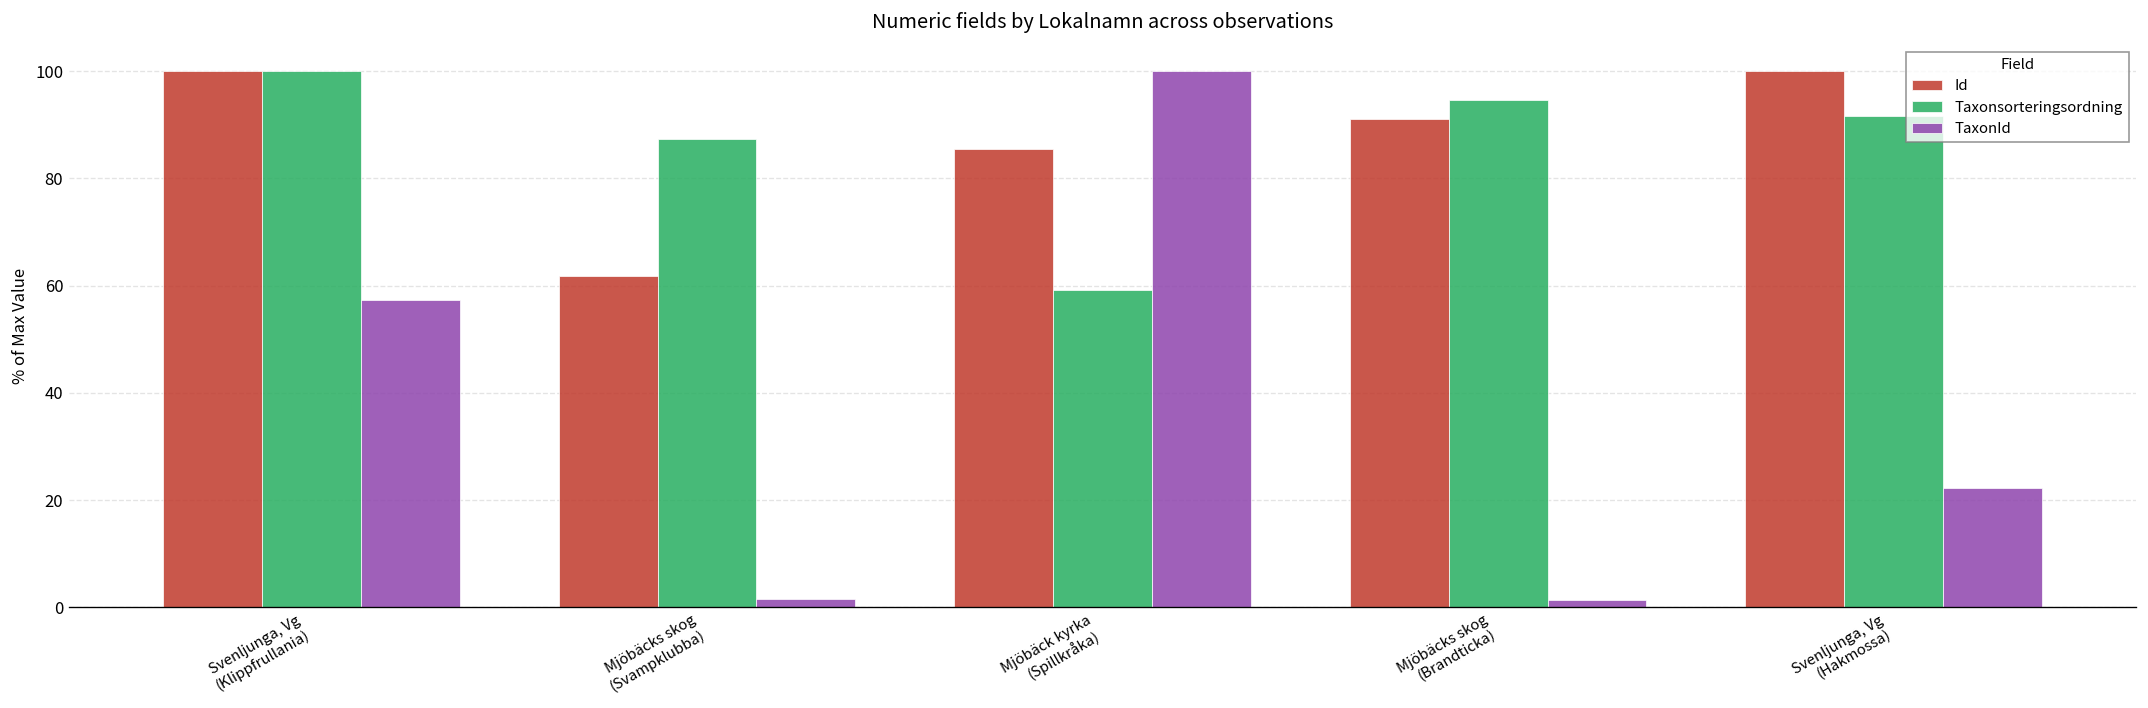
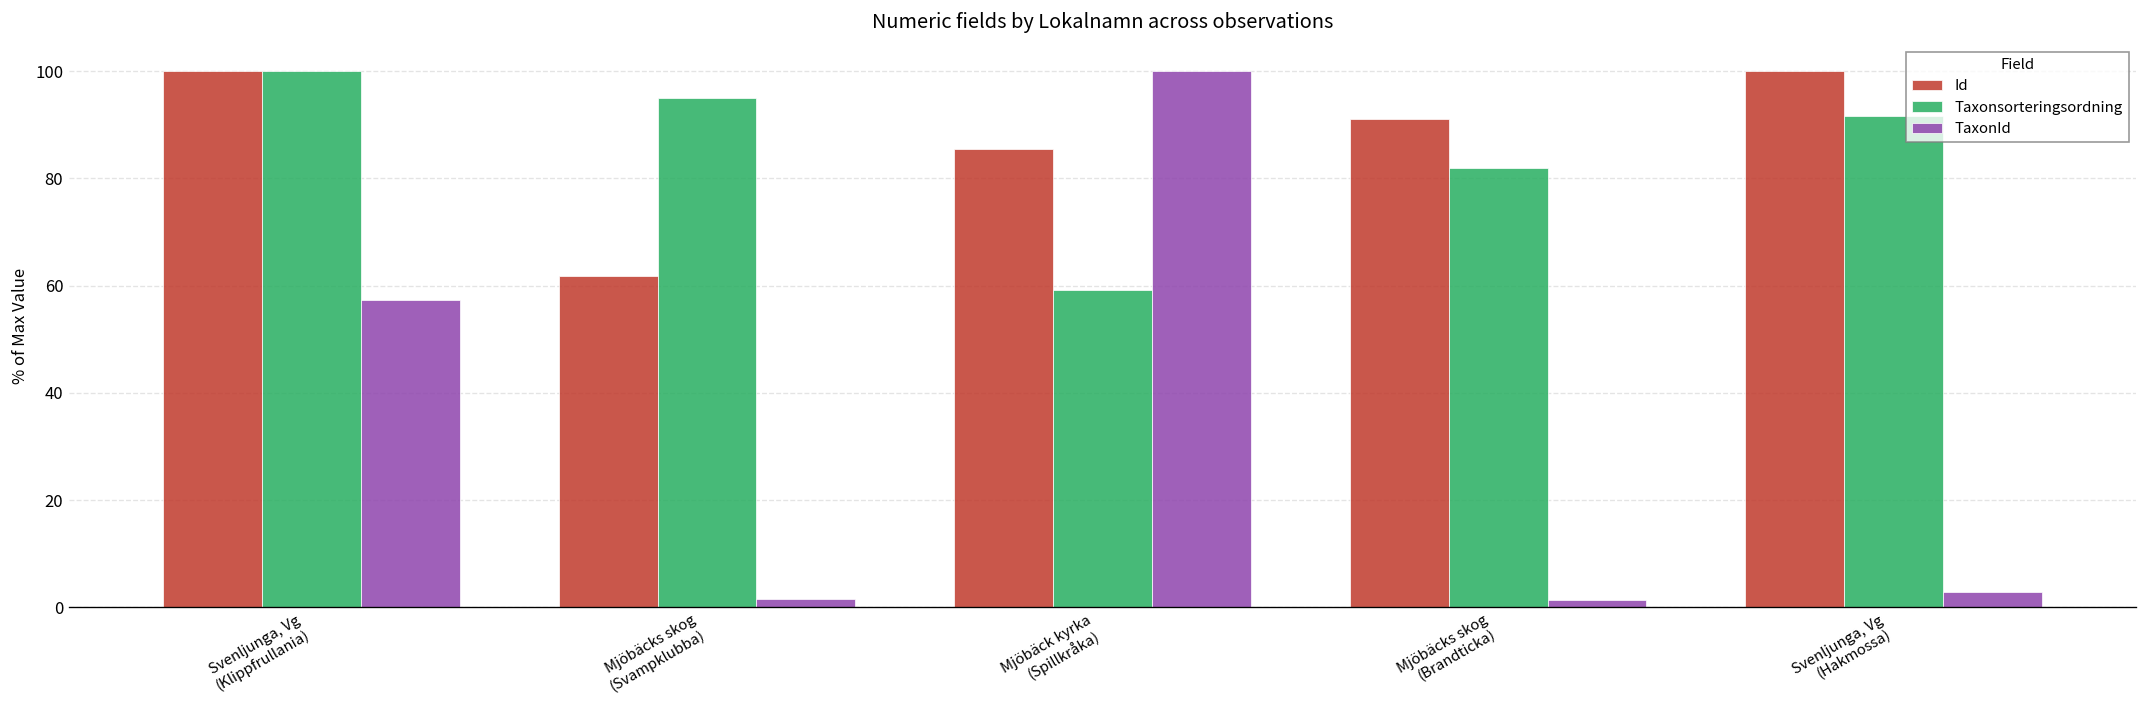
  {
    "Id": {
      "Svenljunga, Vg (Klippfrullania)": 100,
      "Mjöbäcks skog (Svampklubba)": 62,
      "Mjöbäck kyrka (Spillkråka)": 85,
      "Mjöbäcks skog (Brandticka)": 91,
      "Svenljunga, Vg (Hakmossa)": 100
    },
    "Taxonsorteringsordning": {
      "Svenljunga, Vg (Klippfrullania)": 100,
-     "Mjöbäcks skog (Svampklubba)": 87,
+     "Mjöbäcks skog (Svampklubba)": 95,
      "Mjöbäck kyrka (Spillkråka)": 59,
-     "Mjöbäcks skog (Brandticka)": 95,
+     "Mjöbäcks skog (Brandticka)": 82,
      "Svenljunga, Vg (Hakmossa)": 92
    },
    "TaxonId": {
      "Svenljunga, Vg (Klippfrullania)": 57,
      "Mjöbäcks skog (Svampklubba)": 2,
      "Mjöbäck kyrka (Spillkråka)": 100,
      "Mjöbäcks skog (Brandticka)": 1,
-     "Svenljunga, Vg (Hakmossa)": 22
+     "Svenljunga, Vg (Hakmossa)": 3
    }
  }
